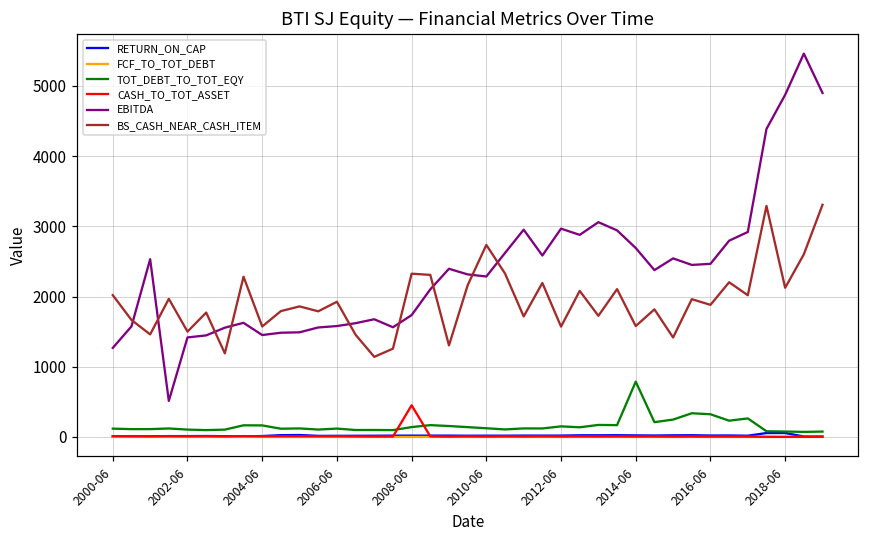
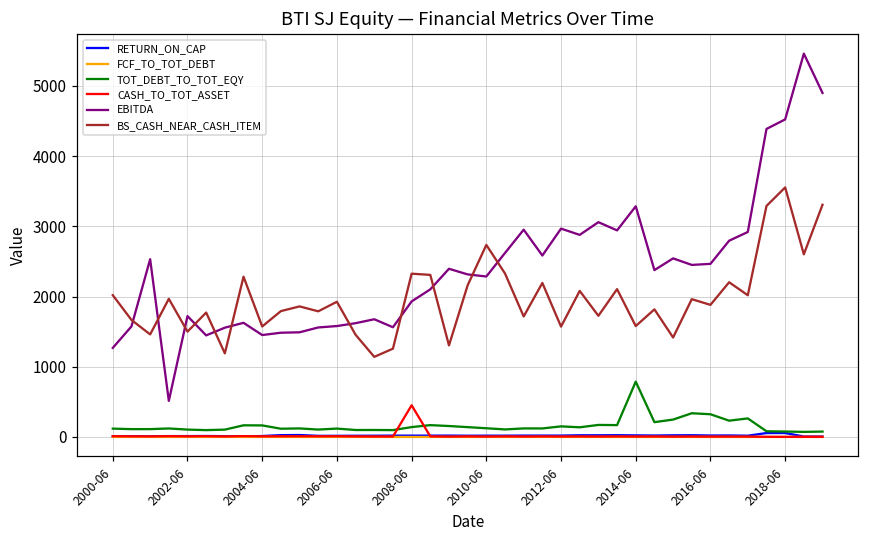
  {
    "TOT_DEBT_TO_TOT_EQY": {
      "2000-06": 100,
      "2002-06": 100,
      "2004-06": 200,
      "2006-06": 100,
      "2008-06": 100,
      "2010-06": 100,
      "2012-06": 200,
      "2014-06": 800,
      "2016-06": 300
    },
    "CASH_TO_TOT_ASSET": {
      "2008-06": 500
    },
    "EBITDA": {
      "2000-06": 1300,
-     "2002-06": 1400,
+     "2002-06": 1700,
      "2004-06": 1500,
      "2006-06": 1600,
-     "2008-06": 1700,
+     "2008-06": 1900,
      "2010-06": 2300,
      "2012-06": 3000,
-     "2014-06": 2700,
+     "2014-06": 3300,
      "2016-06": 2500,
-     "2018-06": 4900
+     "2018-06": 4500
    },
    "BS_CASH_NEAR_CASH_ITEM": {
      "2000-06": 2000,
      "2002-06": 1500,
      "2004-06": 1600,
      "2006-06": 1900,
      "2008-06": 2300,
      "2010-06": 2700,
      "2012-06": 1600,
      "2014-06": 1600,
      "2016-06": 1900,
-     "2018-06": 2100
+     "2018-06": 3600
    }
  }
